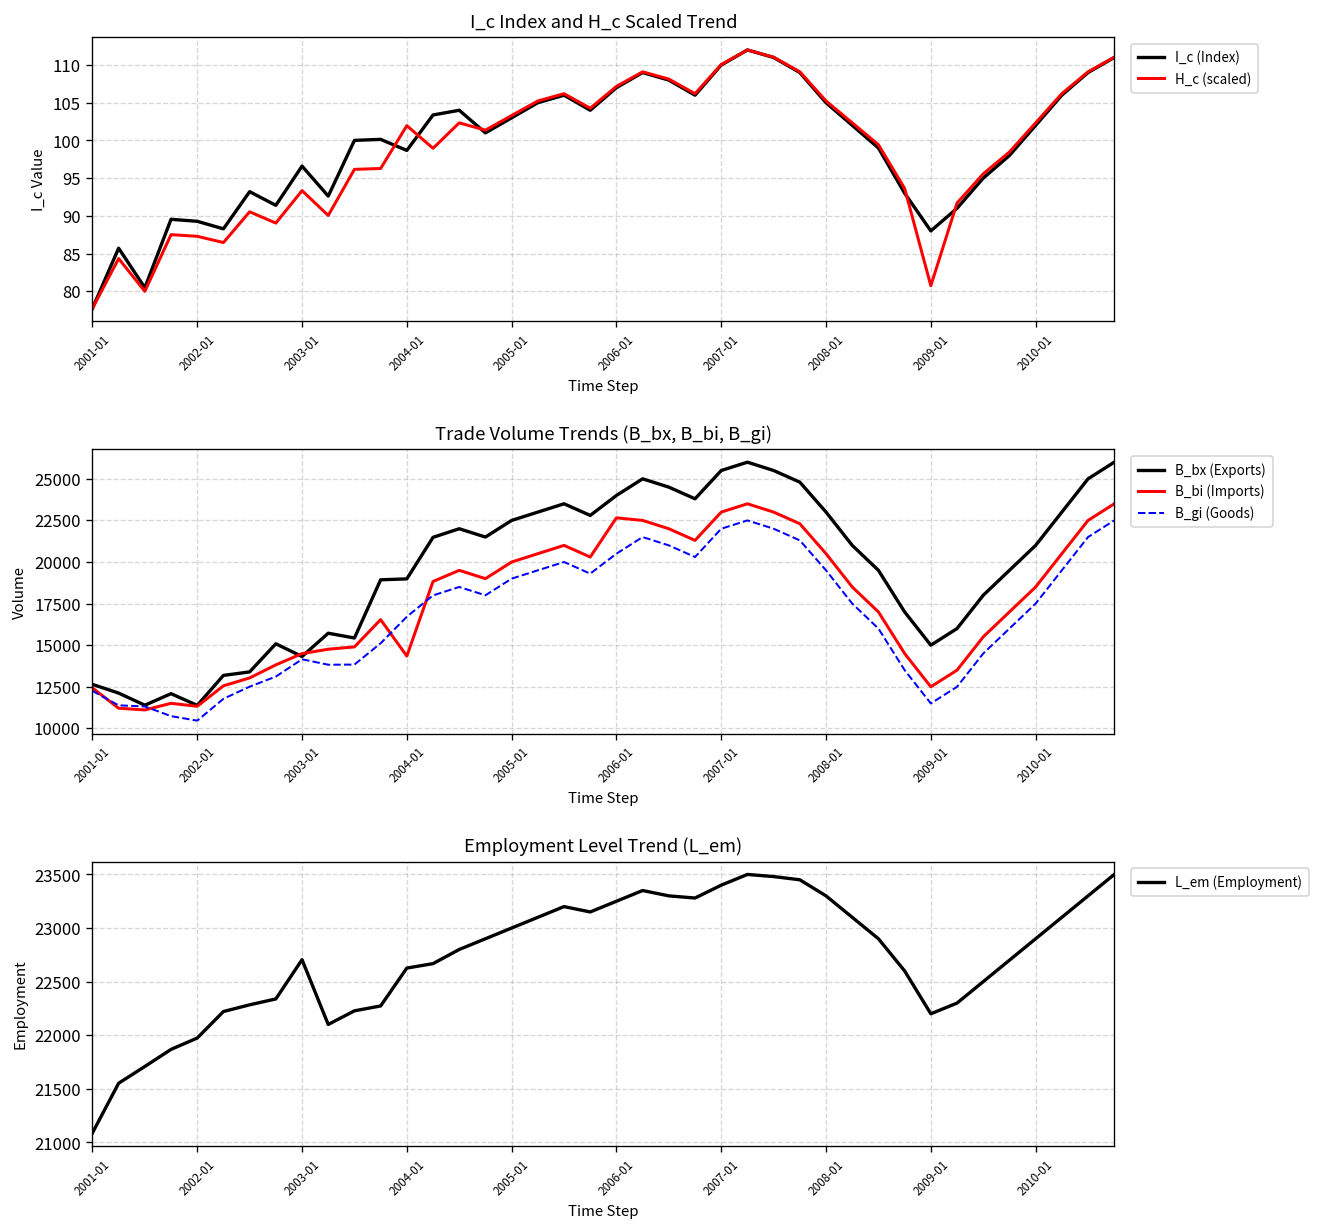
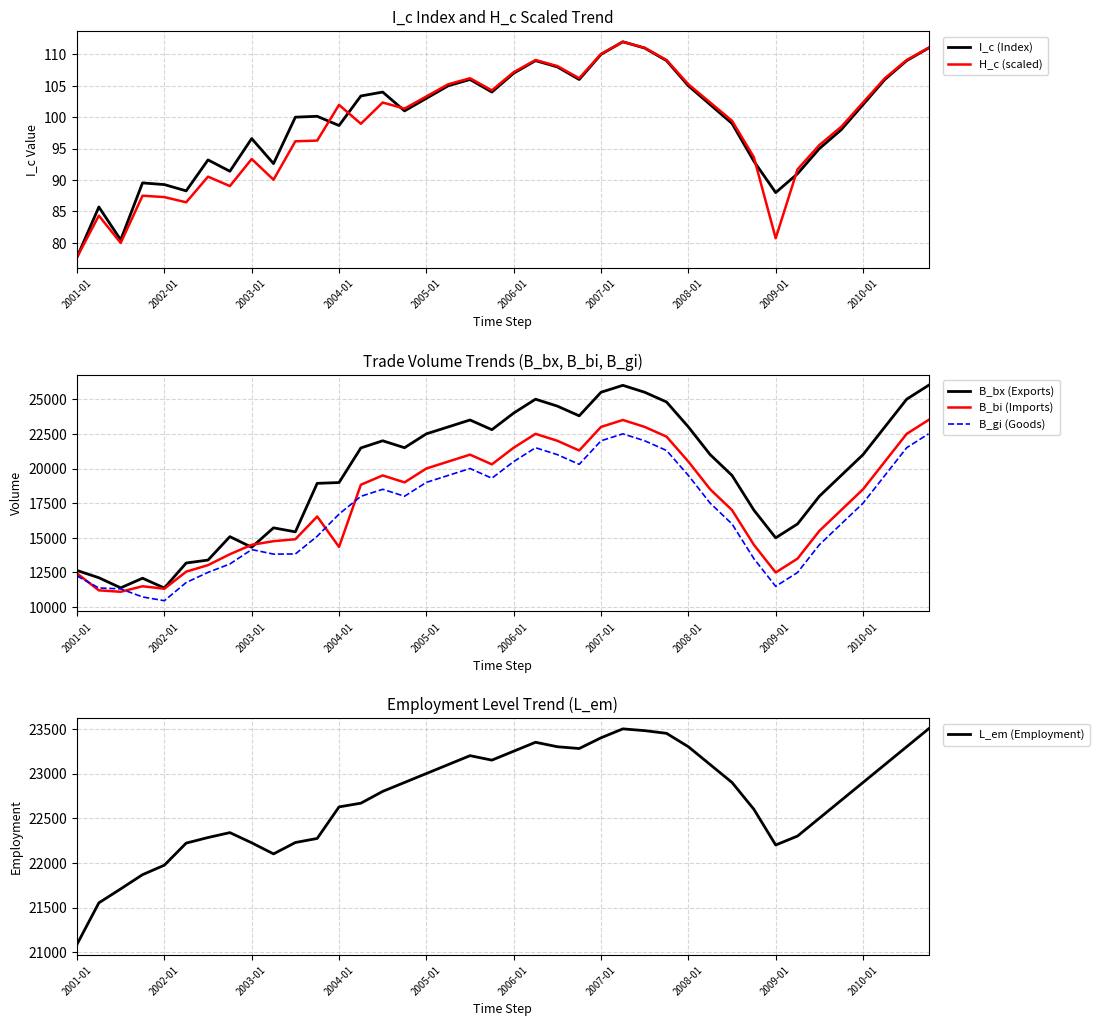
  {
    "I_c Index and H_c Scaled Trend": {
      "I_c (Index)": {
        "2002-01": 89,
        "2003-01": 97,
        "2004-01": 99,
        "2009-01": 88
      },
      "H_c (scaled)": {
        "2002-01": 87,
        "2003-01": 93,
        "2004-01": 102,
        "2009-01": 81
      }
    },
    "Trade Volume Trends (B_bx, B_bi, B_gi)": {
      "B_bx (Exports)": {
        "2001-01": 12600,
        "2004-01": 19000,
        "2005-01": 22500,
        "2006-01": 24000,
        "2007-01": 25500,
        "2008-01": 23000,
        "2009-01": 15000,
        "2010-01": 21000
      },
      "B_bi (Imports)": {
        "2004-01": 14300,
        "2005-01": 20000,
-       "2006-01": 22700,
+       "2006-01": 21500,
        "2007-01": 23000,
        "2008-01": 20500,
        "2009-01": 12500,
        "2010-01": 18500
      },
      "B_gi (Goods)": {
        "2002-01": 10500,
        "2004-01": 16700,
        "2005-01": 19000,
        "2006-01": 20500,
        "2007-01": 22000,
        "2008-01": 19500,
        "2009-01": 11500,
        "2010-01": 17500
      }
    },
    "Employment Level Trend (L_em)": {
      "2001-01": 21100,
      "2002-01": 22000,
-     "2003-01": 22700,
+     "2003-01": 22200,
      "2004-01": 22600,
      "2005-01": 23000,
      "2006-01": 23300,
      "2007-01": 23400,
      "2008-01": 23300,
      "2009-01": 22200,
      "2010-01": 22900
    }
  }
